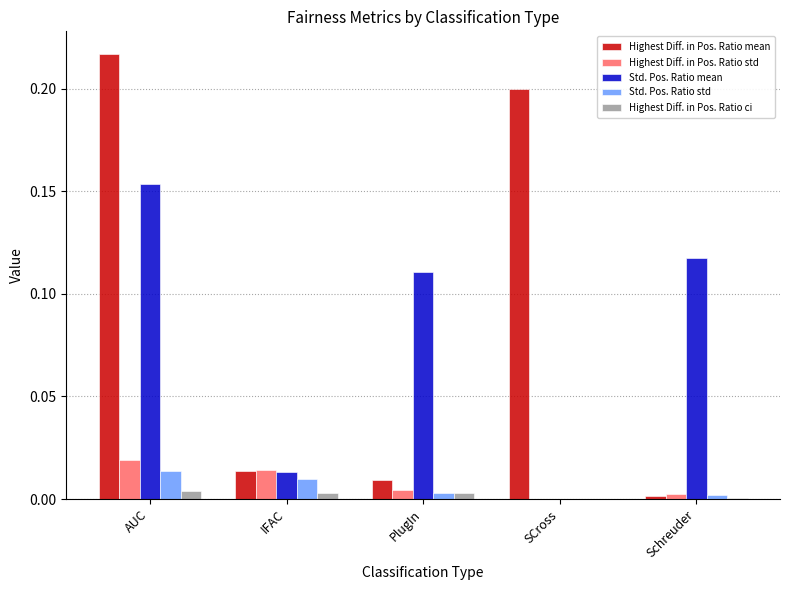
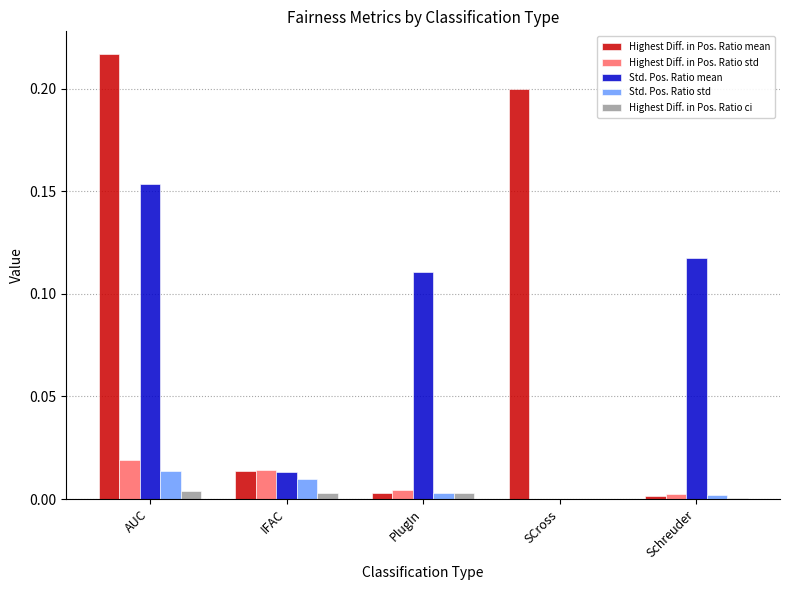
  {
    "Highest Diff. in Pos. Ratio mean": {
      "AUC": 0.217,
      "IFAC": 0.014,
-     "PlugIn": 0.010,
+     "PlugIn": 0.003,
      "SCross": 0.200,
      "Schreuder": 0.002
    },
    "Highest Diff. in Pos. Ratio std": {
      "AUC": 0.019,
      "IFAC": 0.014,
      "PlugIn": 0.004,
      "SCross": 0.000,
      "Schreuder": 0.003
    },
    "Std. Pos. Ratio mean": {
      "AUC": 0.153,
      "IFAC": 0.013,
      "PlugIn": 0.111,
      "SCross": 0.000,
      "Schreuder": 0.117
    },
    "Std. Pos. Ratio std": {
      "AUC": 0.014,
      "IFAC": 0.010,
      "PlugIn": 0.003,
      "SCross": 0.000,
      "Schreuder": 0.002
    },
    "Highest Diff. in Pos. Ratio ci": {
      "AUC": 0.004,
      "IFAC": 0.003,
      "PlugIn": 0.003,
      "SCross": 0.000
    }
  }
